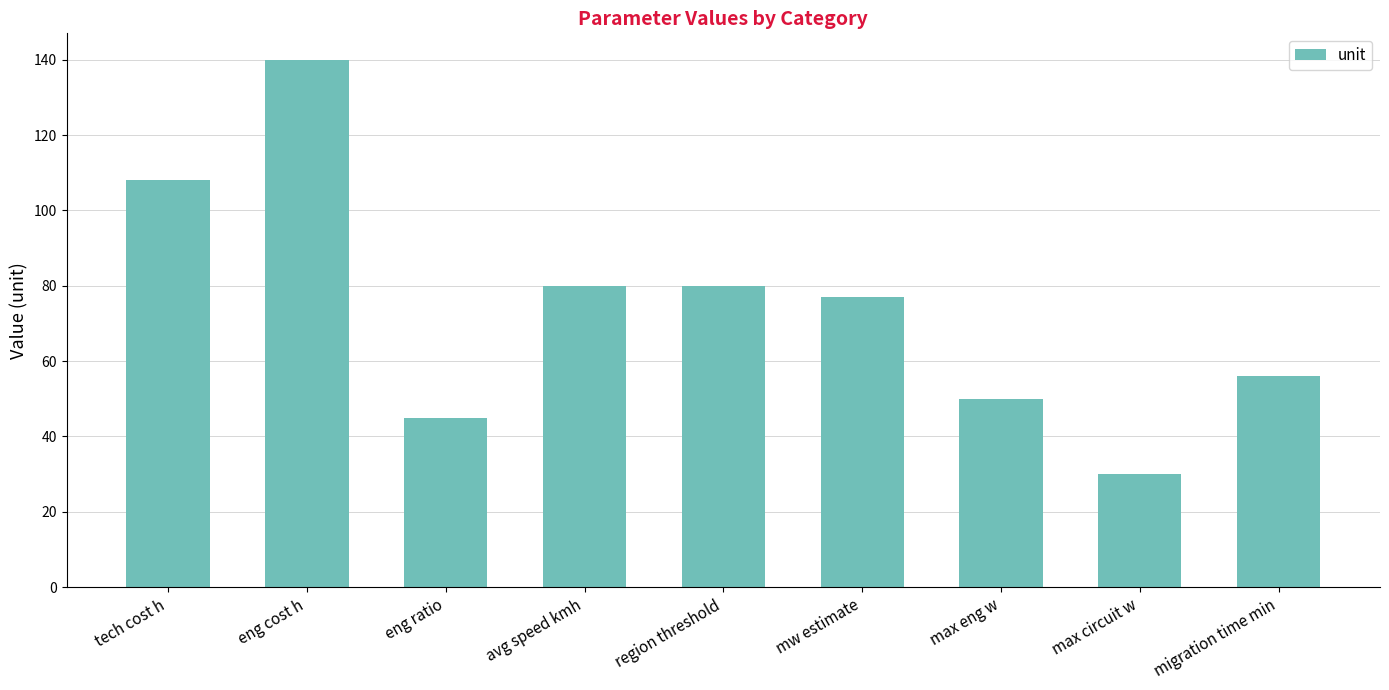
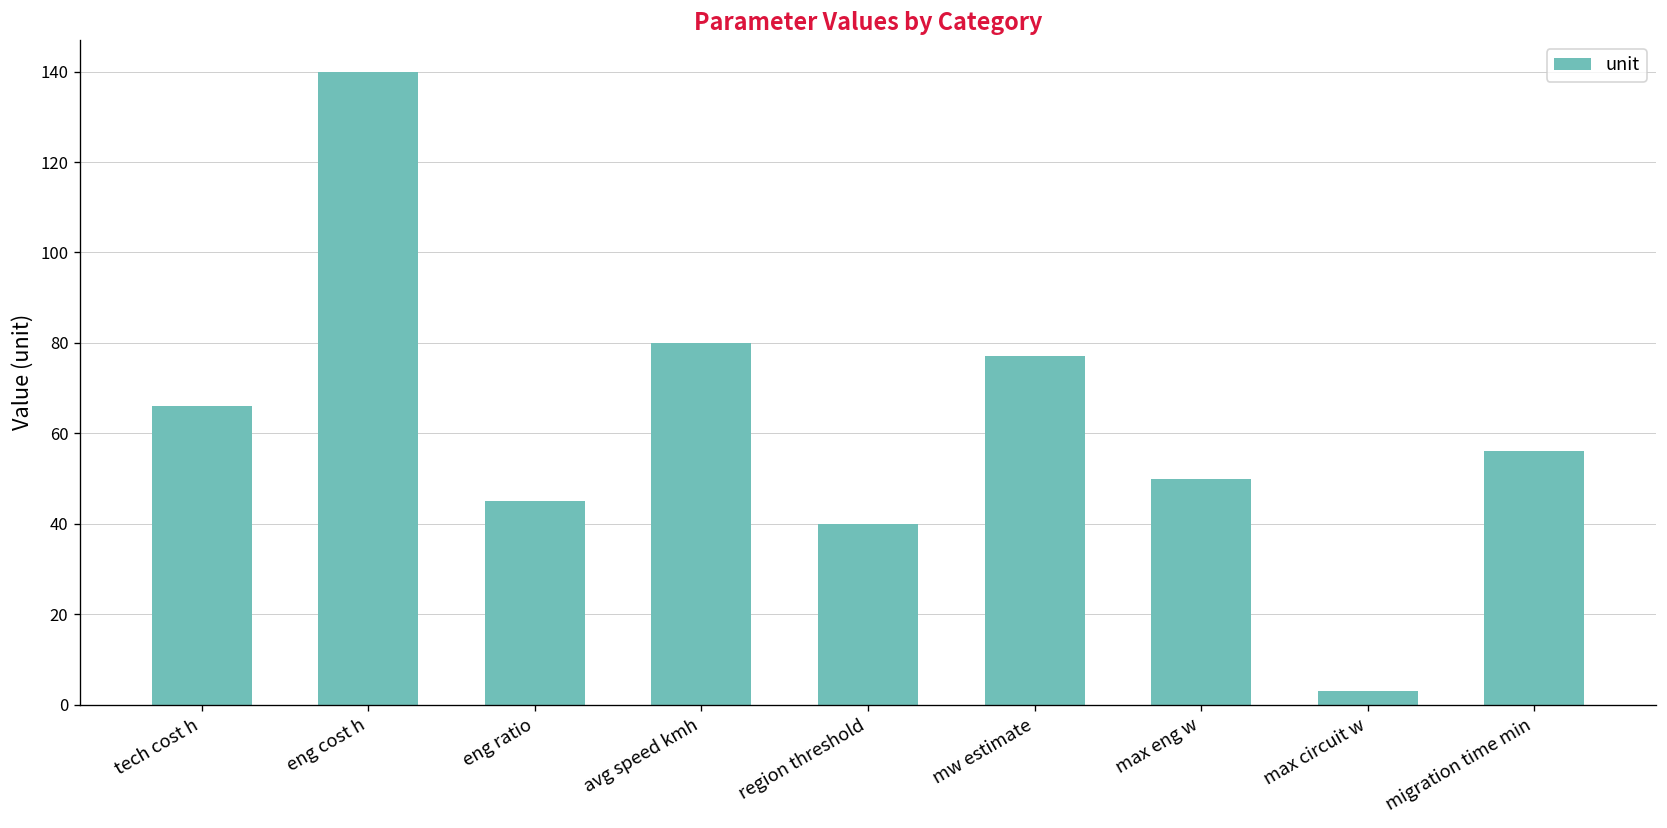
  {
-   "tech cost h": 108,
+   "tech cost h": 66,
    "eng cost h": 140,
    "eng ratio": 45,
    "avg speed kmh": 80,
-   "region threshold": 80,
+   "region threshold": 40,
    "mw estimate": 77,
    "max eng w": 50,
-   "max circuit w": 30,
+   "max circuit w": 3,
    "migration time min": 56
  }
